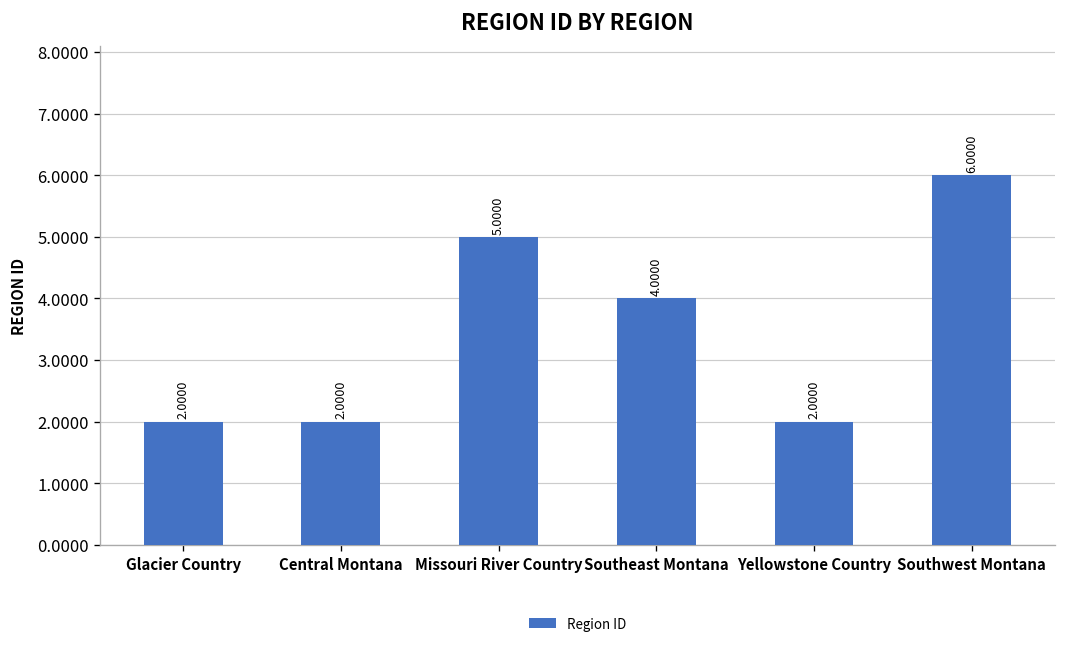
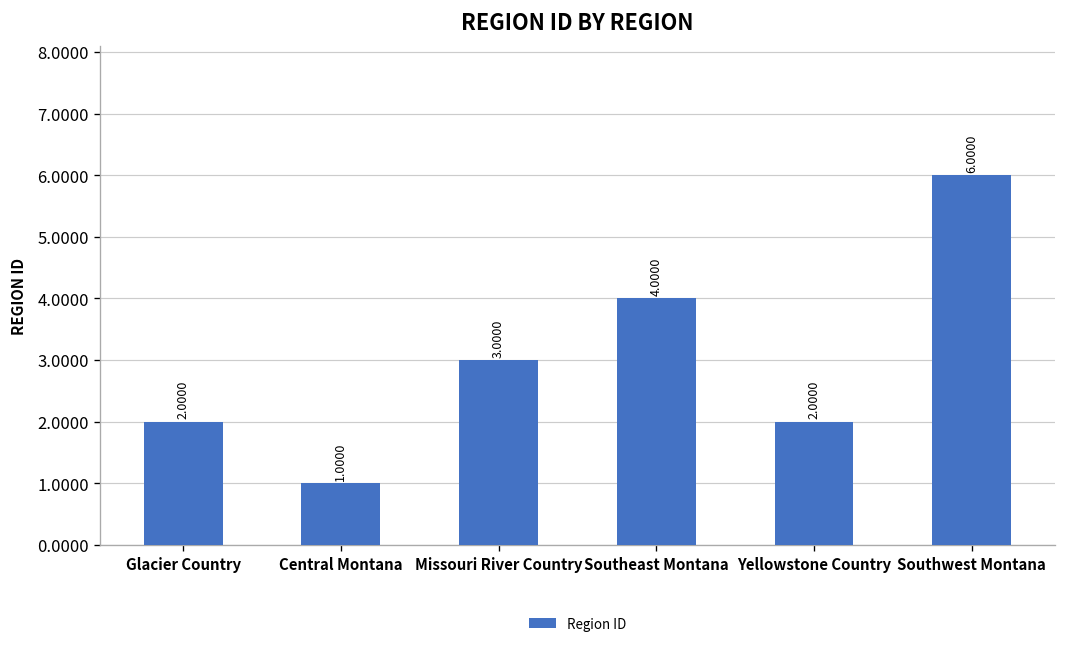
  {
    "Glacier Country": 2.0000,
-   "Central Montana": 2.0000,
-   "Missouri River Country": 5.0000,
+   "Central Montana": 1.0000,
+   "Missouri River Country": 3.0000,
    "Southeast Montana": 4.0000,
    "Yellowstone Country": 2.0000,
    "Southwest Montana": 6.0000
  }
